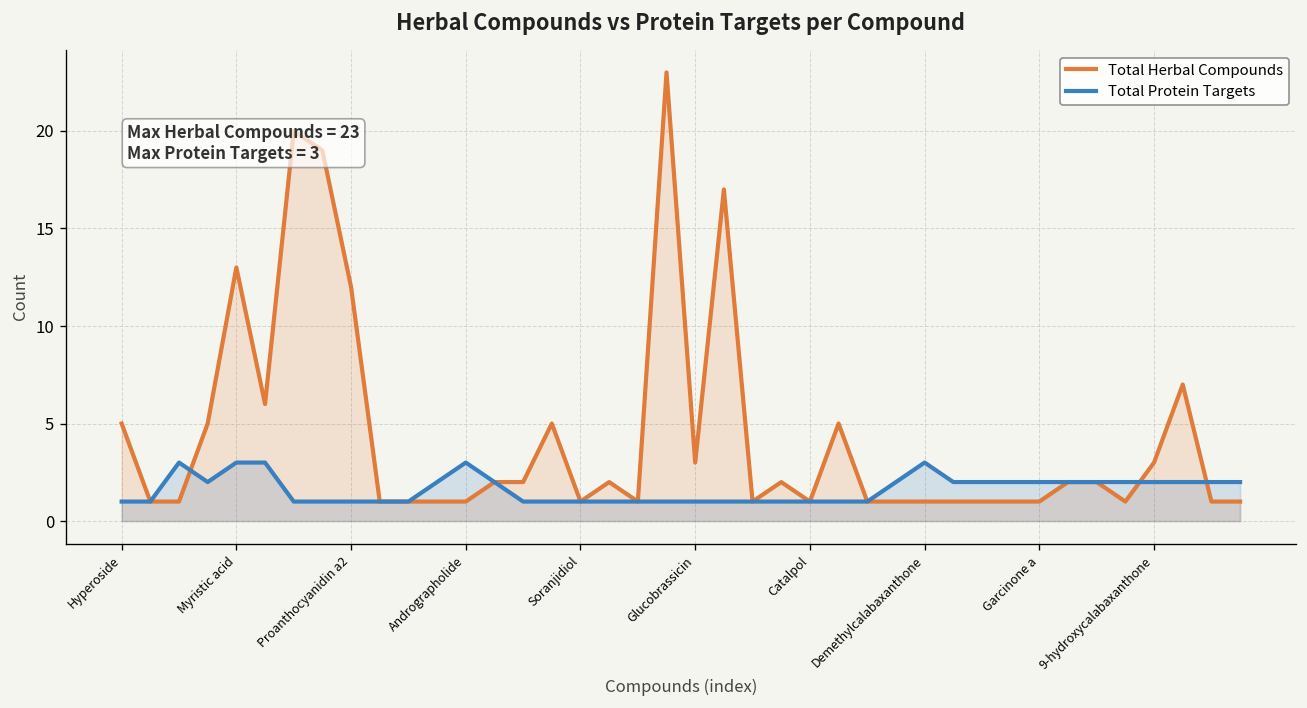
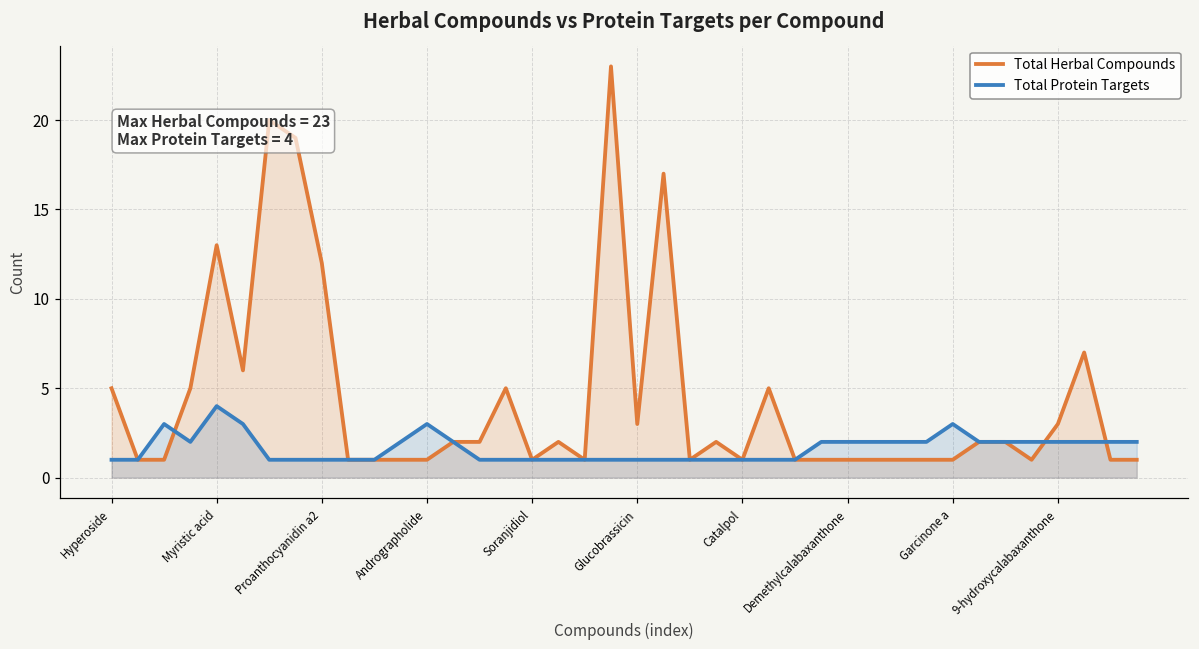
  {
    "Total Herbal Compounds": {
      "Hyperoside": 5,
      "Myristic acid": 13,
      "Proanthocyanidin a2": 12,
      "Andrographolide": 1,
      "Glucobrassicin": 3,
      "Demethylcalabaxanthone": 1,
      "Garcinone a": 1,
      "9-hydroxycalabaxanthone": 3
    },
    "Total Protein Targets": {
-     "Myristic acid": 3,
-     "Demethylcalabaxanthone": 3,
-     "Garcinone a": 2
+     "Myristic acid": 4,
+     "Demethylcalabaxanthone": 2,
+     "Garcinone a": 3
    }
  }
